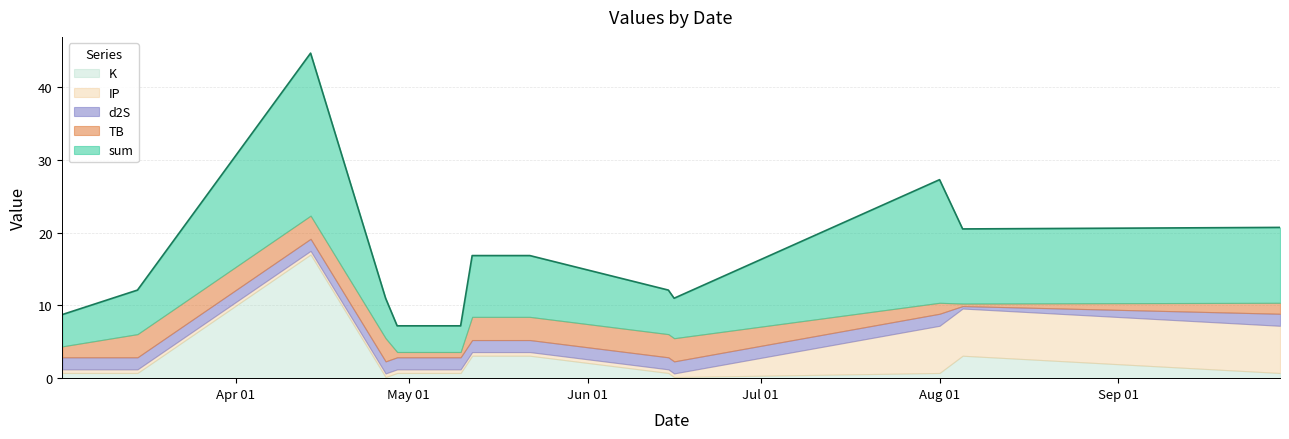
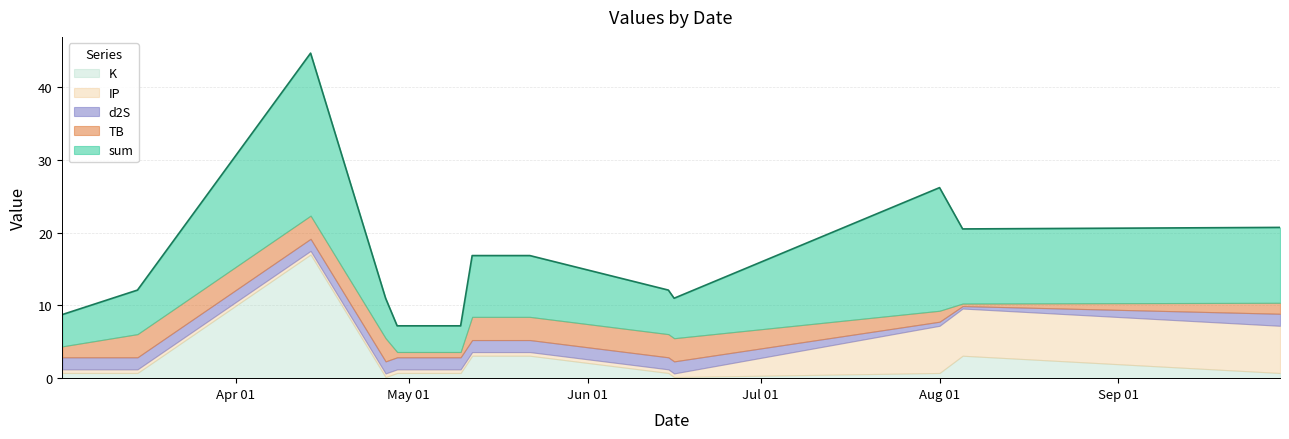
  {
    "d2S": {
-     "Aug 01": 2
+     "Aug 01": 1
    },
    "sum": {
      "Aug 01": 17
    }
  }
